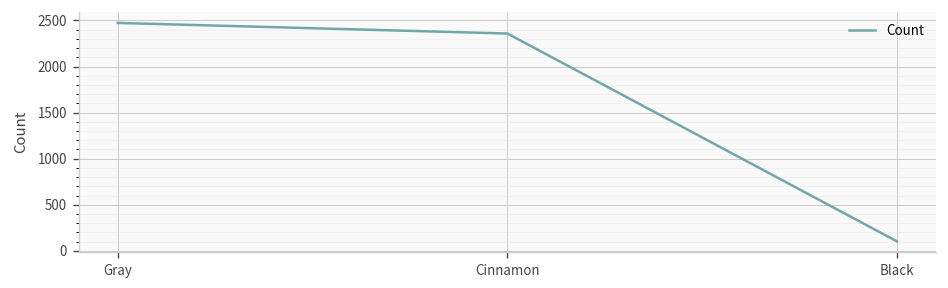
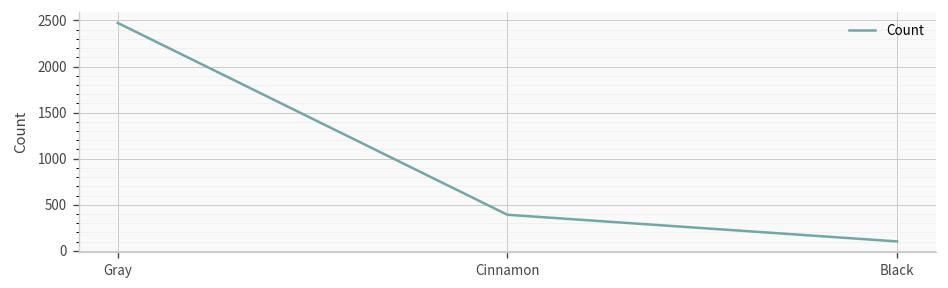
  {
    "Gray": 2500,
-   "Cinnamon": 2400,
+   "Cinnamon": 400,
    "Black": 100
  }
